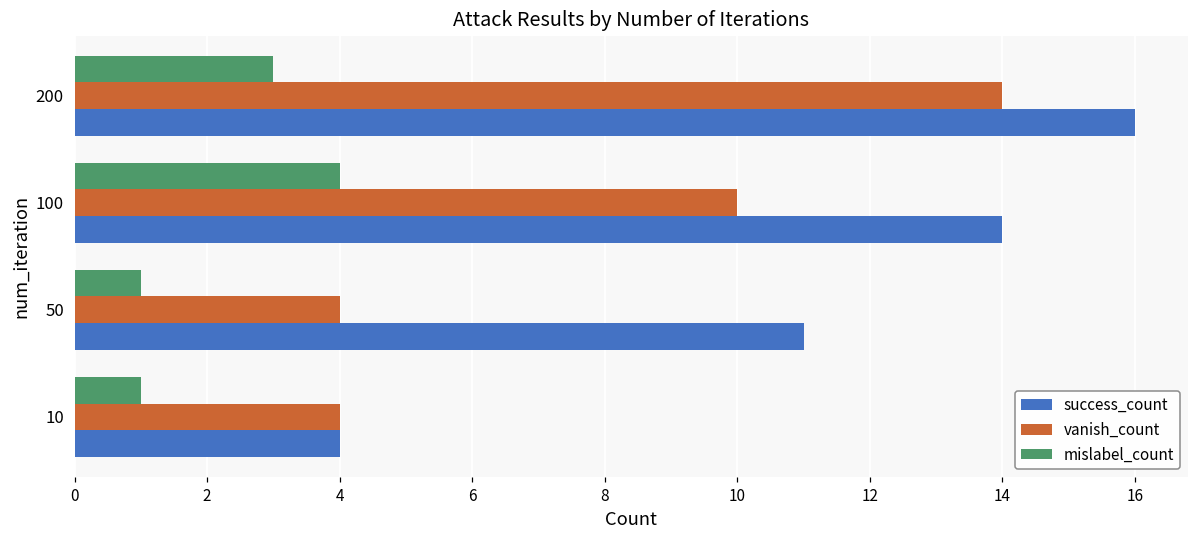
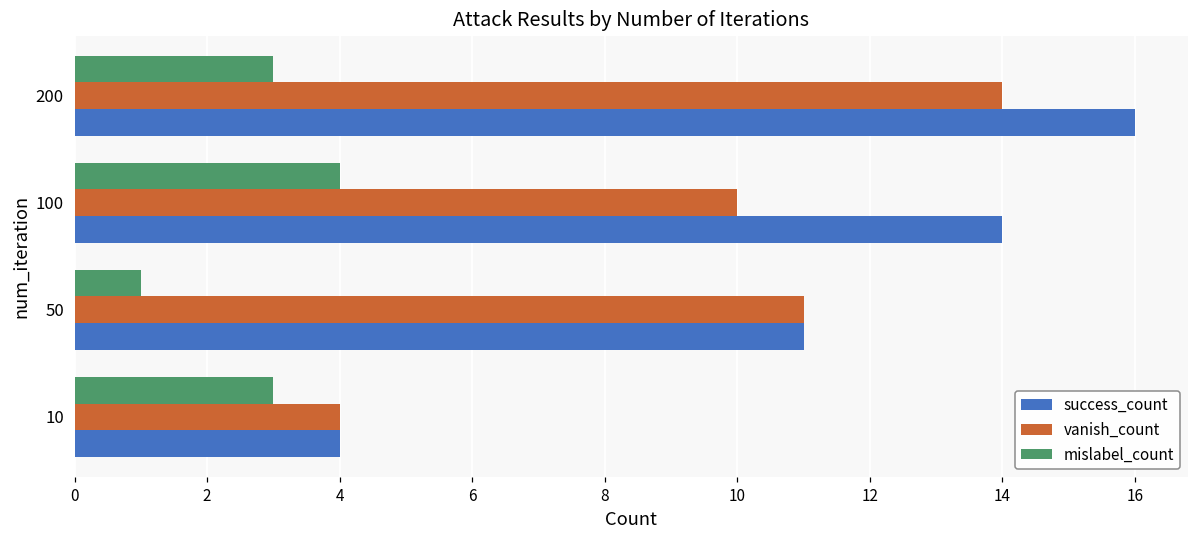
  {
    "success_count": {
      "200": 16,
      "100": 14,
      "50": 11,
      "10": 4
    },
    "vanish_count": {
      "200": 14,
      "100": 10,
-     "50": 4,
+     "50": 11,
      "10": 4
    },
    "mislabel_count": {
      "200": 3,
      "100": 4,
      "50": 1,
-     "10": 1
+     "10": 3
    }
  }
